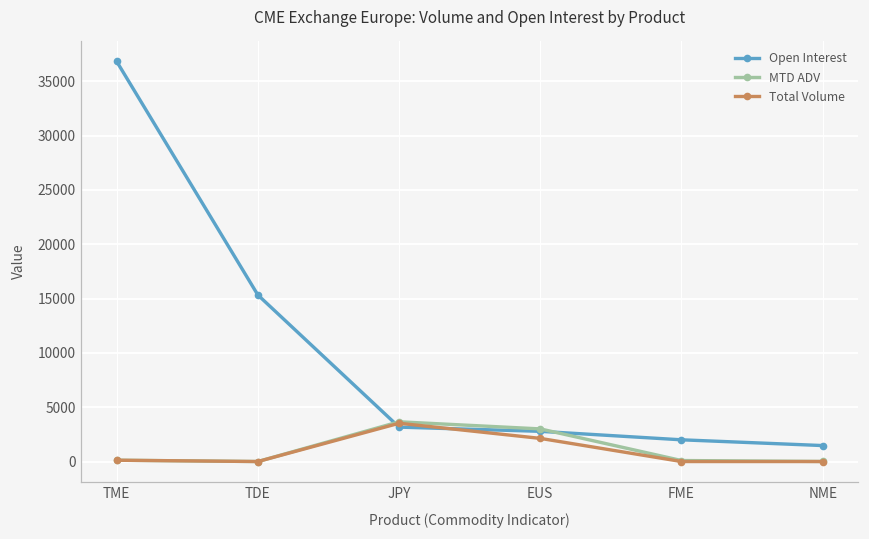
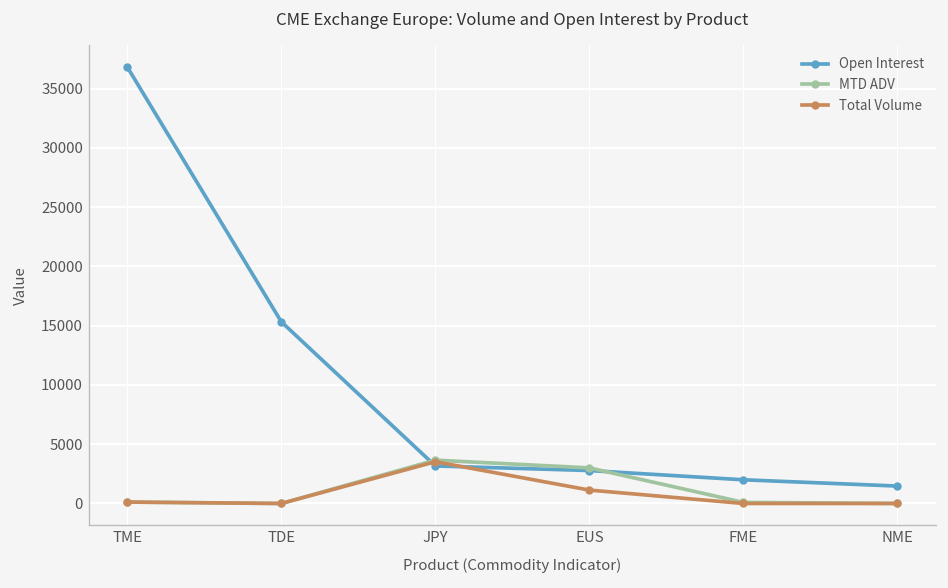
  {
    "Open Interest": {
      "TME": 37000,
      "TDE": 15000,
      "JPY": 3000,
      "FME": 2000,
      "NME": 1000
    },
    "Total Volume": {
-     "EUS": 2000
+     "EUS": 1000
    }
  }
